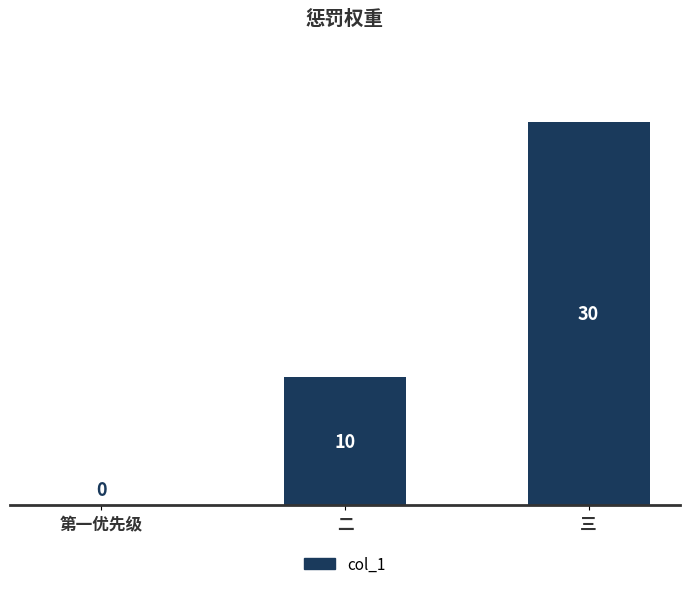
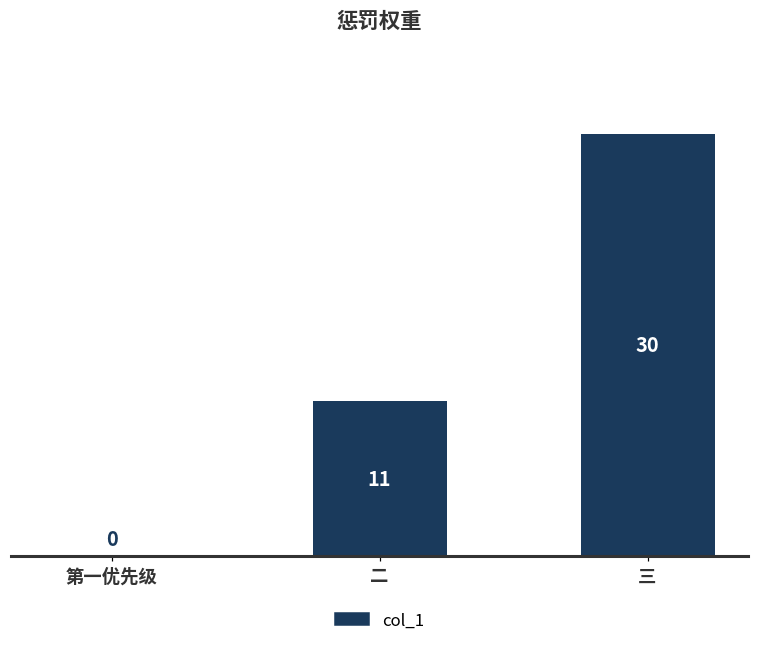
  {
    "第一优先级": 0,
-   "二": 10,
+   "二": 11,
    "三": 30
  }
